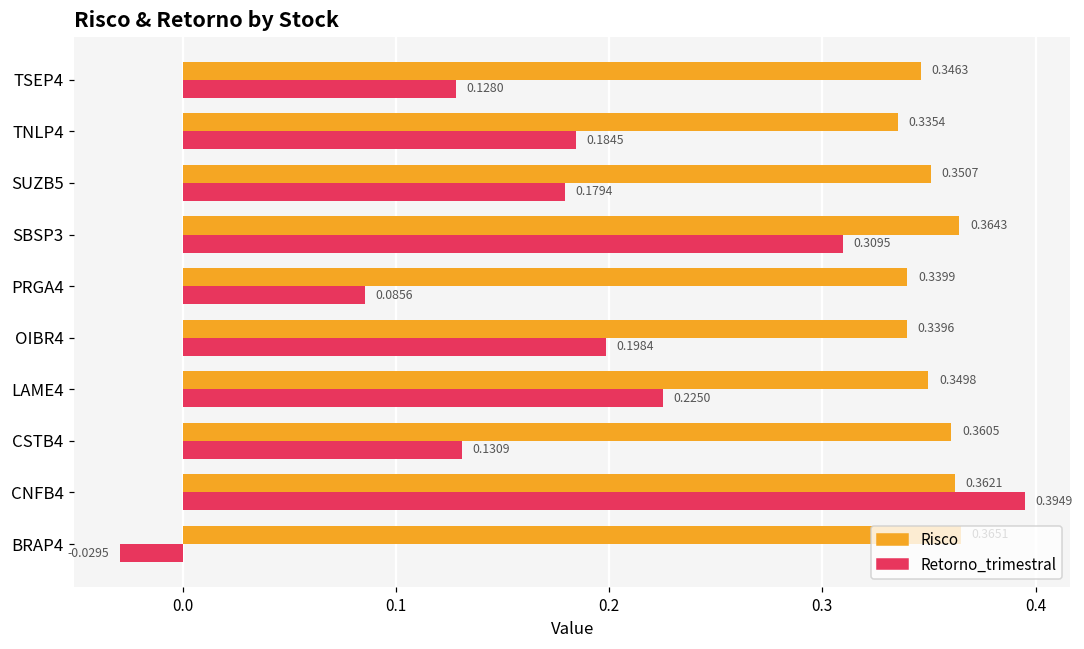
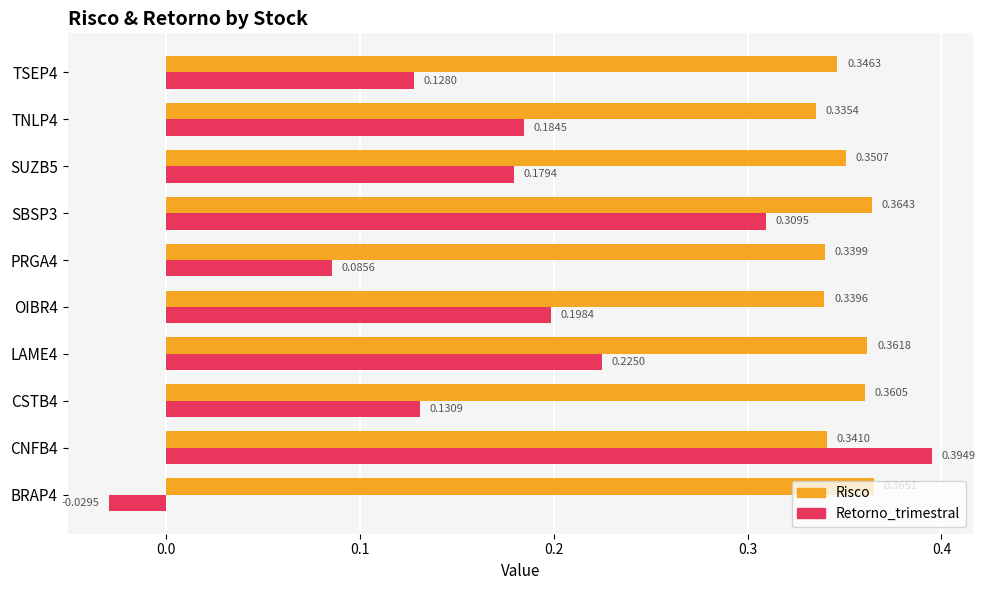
  {
    "Risco": {
      "TSEP4": 0.3463,
      "TNLP4": 0.3354,
      "SUZB5": 0.3507,
      "SBSP3": 0.3643,
      "PRGA4": 0.3399,
      "OIBR4": 0.3396,
-     "LAME4": 0.3498,
+     "LAME4": 0.3618,
      "CSTB4": 0.3605,
-     "CNFB4": 0.3621
+     "CNFB4": 0.3410
    },
    "Retorno_trimestral": {
      "TSEP4": 0.1280,
      "TNLP4": 0.1845,
      "SUZB5": 0.1794,
      "SBSP3": 0.3095,
      "PRGA4": 0.0856,
      "OIBR4": 0.1984,
      "LAME4": 0.2250,
      "CSTB4": 0.1309,
      "CNFB4": 0.3949,
      "BRAP4": -0.0295
    }
  }
